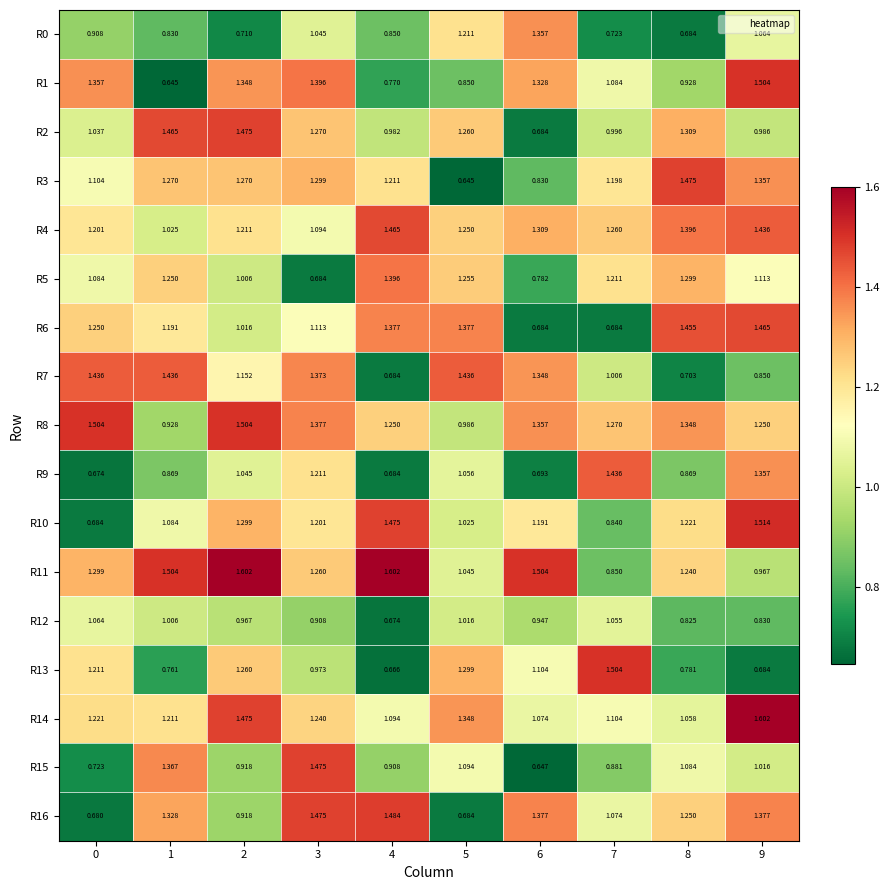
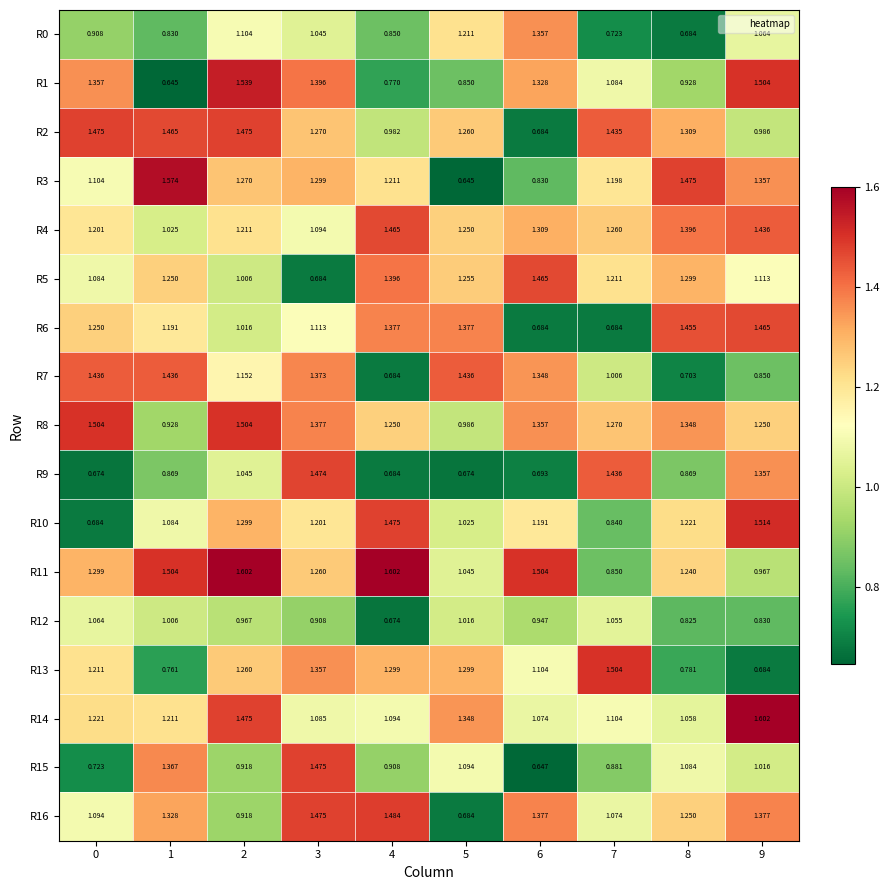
  {
    "R0": {
      "0": 0.908,
      "1": 0.830,
-     "2": 0.710,
+     "2": 1.104,
      "3": 1.045,
      "4": 0.850,
      "5": 1.211,
      "6": 1.357,
      "7": 0.723,
      "8": 0.684
    },
    "R1": {
      "0": 1.357,
      "1": 0.645,
-     "2": 1.348,
+     "2": 1.539,
      "3": 1.396,
      "4": 0.770,
      "5": 0.850,
      "6": 1.328,
      "7": 1.084,
      "8": 0.928,
      "9": 1.504
    },
    "R2": {
-     "0": 1.037,
+     "0": 1.475,
      "1": 1.465,
      "2": 1.475,
      "3": 1.270,
      "4": 0.982,
      "5": 1.260,
      "6": 0.684,
-     "7": 0.996,
+     "7": 1.435,
      "8": 1.309,
      "9": 0.986
    },
    "R3": {
      "0": 1.104,
-     "1": 1.270,
+     "1": 1.574,
      "2": 1.270,
      "3": 1.299,
      "4": 1.211,
      "5": 0.645,
      "6": 0.830,
      "7": 1.198,
      "8": 1.475,
      "9": 1.357
    },
    "R4": {
      "0": 1.201,
      "1": 1.025,
      "2": 1.211,
      "3": 1.094,
      "4": 1.465,
      "5": 1.250,
      "6": 1.309,
      "7": 1.260,
      "8": 1.396,
      "9": 1.436
    },
    "R5": {
      "0": 1.084,
      "1": 1.250,
      "2": 1.006,
      "3": 0.684,
      "4": 1.396,
      "5": 1.255,
-     "6": 0.782,
+     "6": 1.465,
      "7": 1.211,
      "8": 1.299,
      "9": 1.113
    },
    "R6": {
      "0": 1.250,
      "1": 1.191,
      "2": 1.016,
      "3": 1.113,
      "4": 1.377,
      "5": 1.377,
      "6": 0.684,
      "7": 0.684,
      "8": 1.455,
      "9": 1.465
    },
    "R7": {
      "0": 1.436,
      "1": 1.436,
      "2": 1.152,
      "3": 1.373,
      "4": 0.684,
      "5": 1.436,
      "6": 1.348,
      "7": 1.006,
      "8": 0.703,
      "9": 0.850
    },
    "R8": {
      "0": 1.504,
      "1": 0.928,
      "2": 1.504,
      "3": 1.377,
      "4": 1.250,
      "5": 0.986,
      "6": 1.357,
      "7": 1.270,
      "8": 1.348,
      "9": 1.250
    },
    "R9": {
      "0": 0.674,
      "1": 0.869,
      "2": 1.045,
-     "3": 1.211,
+     "3": 1.474,
      "4": 0.684,
-     "5": 1.056,
+     "5": 0.674,
      "6": 0.693,
      "7": 1.436,
      "8": 0.869,
      "9": 1.357
    },
    "R10": {
      "0": 0.684,
      "1": 1.084,
      "2": 1.299,
      "3": 1.201,
      "4": 1.475,
      "5": 1.025,
      "6": 1.191,
      "7": 0.840,
      "8": 1.221,
      "9": 1.514
    },
    "R11": {
      "0": 1.299,
      "1": 1.504,
      "2": 1.602,
      "3": 1.260,
      "4": 1.602,
      "5": 1.045,
      "6": 1.504,
      "7": 0.850,
      "8": 1.240,
      "9": 0.967
    },
    "R12": {
      "0": 1.064,
      "1": 1.006,
      "2": 0.967,
      "3": 0.908,
      "4": 0.674,
      "5": 1.016,
      "6": 0.947,
      "7": 1.055,
      "8": 0.825,
      "9": 0.830
    },
    "R13": {
      "0": 1.211,
      "1": 0.761,
      "2": 1.260,
-     "3": 0.973,
-     "4": 0.666,
+     "3": 1.357,
+     "4": 1.299,
      "5": 1.299,
      "6": 1.104,
      "7": 1.504,
      "8": 0.781,
      "9": 0.684
    },
    "R14": {
      "0": 1.221,
      "1": 1.211,
      "2": 1.475,
-     "3": 1.240,
+     "3": 1.085,
      "4": 1.094,
      "5": 1.348,
      "6": 1.074,
      "7": 1.104,
      "8": 1.058,
      "9": 1.602
    },
    "R15": {
      "0": 0.723,
      "1": 1.367,
      "2": 0.918,
      "3": 1.475,
      "4": 0.908,
      "5": 1.094,
      "6": 0.647,
      "7": 0.881,
      "8": 1.084,
      "9": 1.016
    },
    "R16": {
-     "0": 0.680,
+     "0": 1.094,
      "1": 1.328,
      "2": 0.918,
      "3": 1.475,
      "4": 1.484,
      "5": 0.684,
      "6": 1.377,
      "7": 1.074,
      "8": 1.250,
      "9": 1.377
    }
  }
